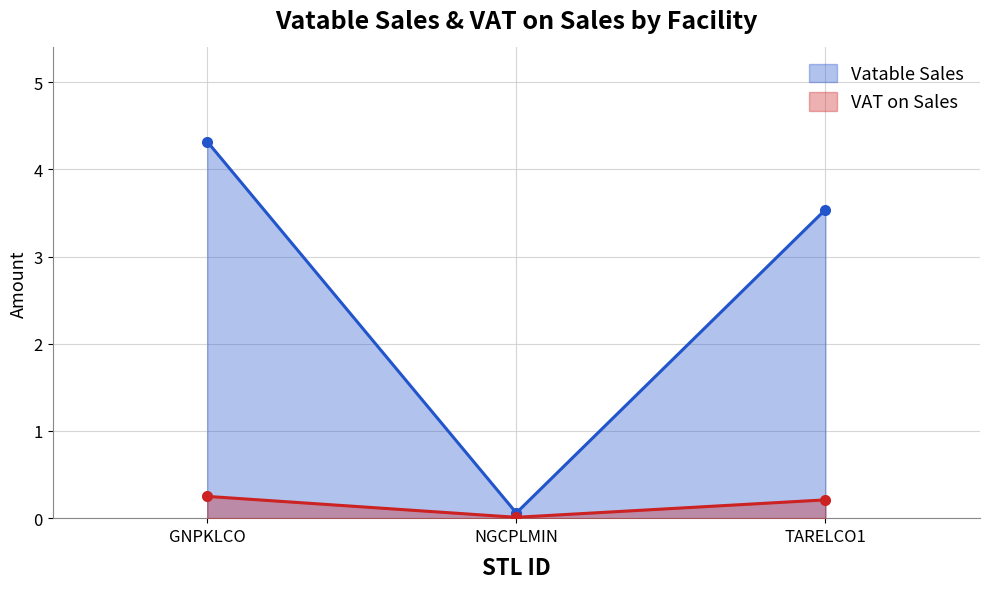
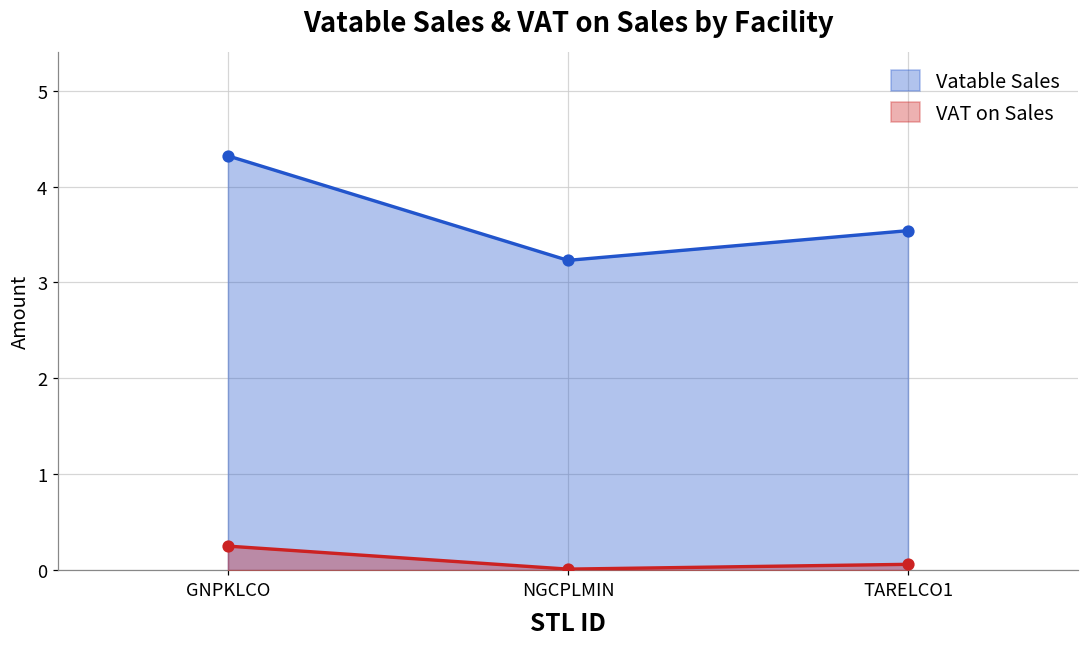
  {
    "Vatable Sales": {
      "GNPKLCO": 4.3,
-     "NGCPLMIN": 0.1,
+     "NGCPLMIN": 3.2,
      "TARELCO1": 3.5
    },
    "VAT on Sales": {
      "GNPKLCO": 0.3,
      "NGCPLMIN": 0.0,
-     "TARELCO1": 0.2
+     "TARELCO1": 0.1
    }
  }
